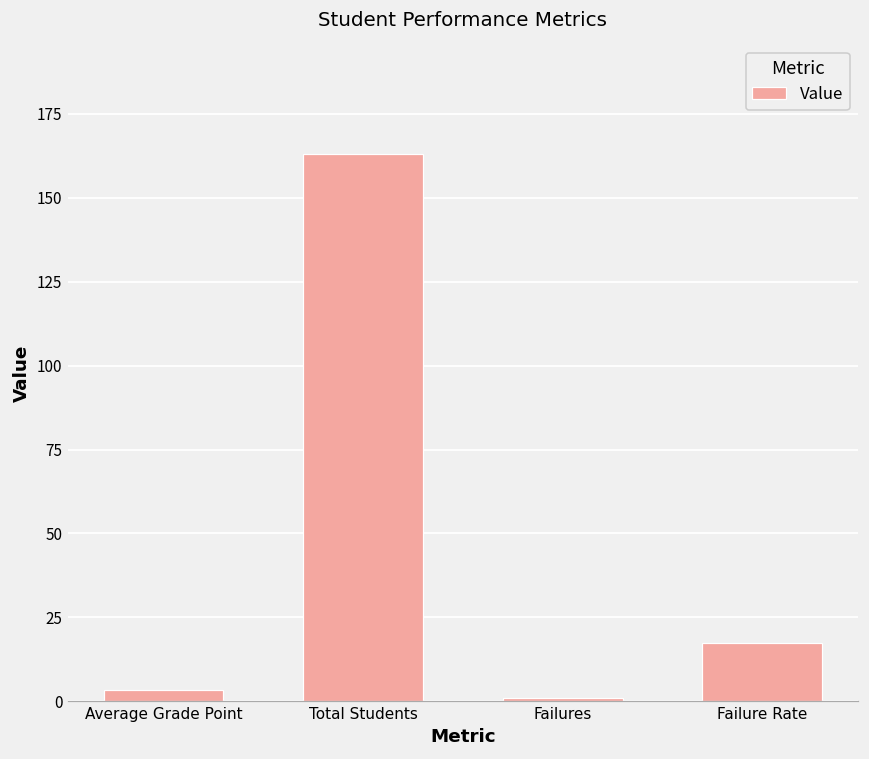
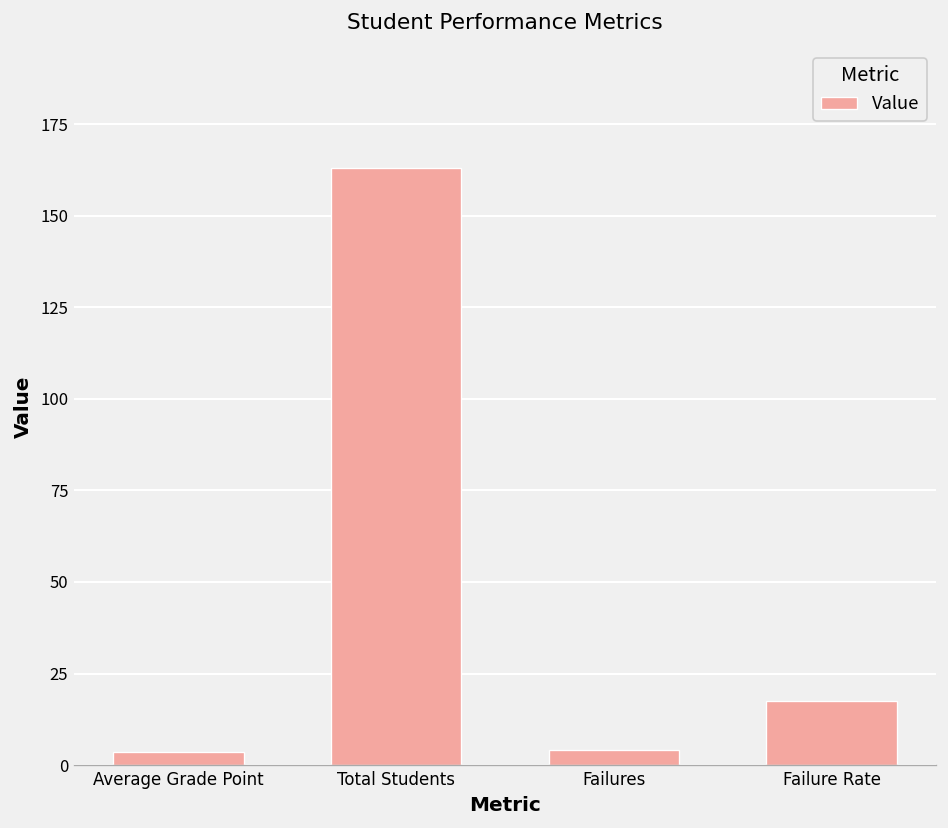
  {
    "Average Grade Point": 3,
    "Total Students": 163,
-   "Failures": 1,
+   "Failures": 4,
    "Failure Rate": 17
  }
